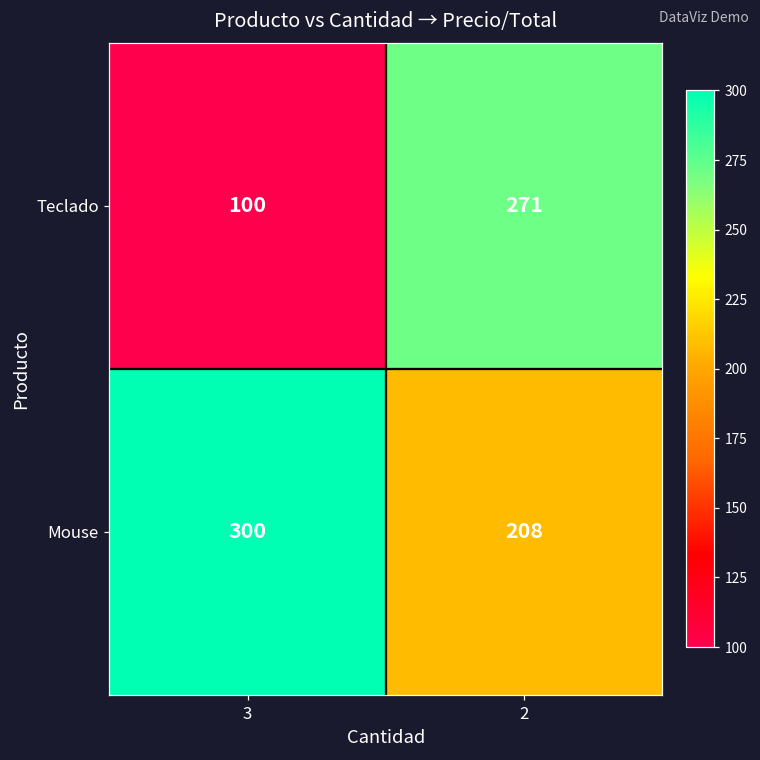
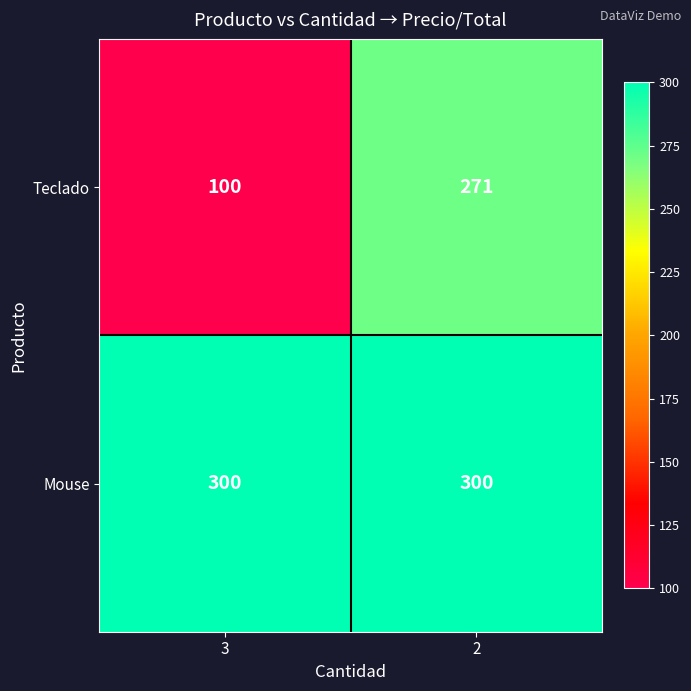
  {
    "Teclado": {
      "3": 100,
      "2": 271
    },
    "Mouse": {
      "3": 300,
-     "2": 208
+     "2": 300
    }
  }
